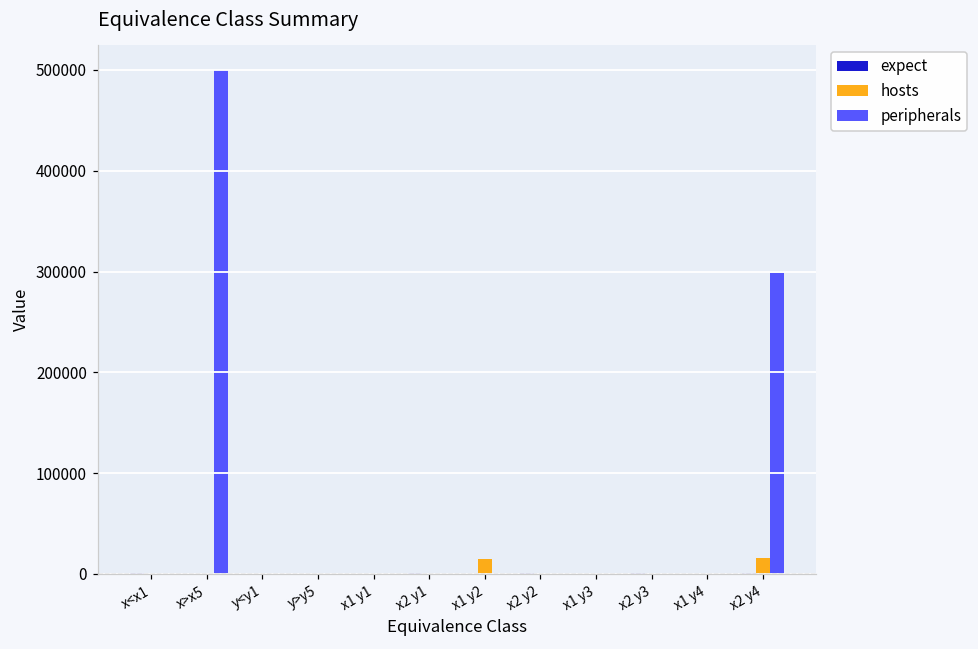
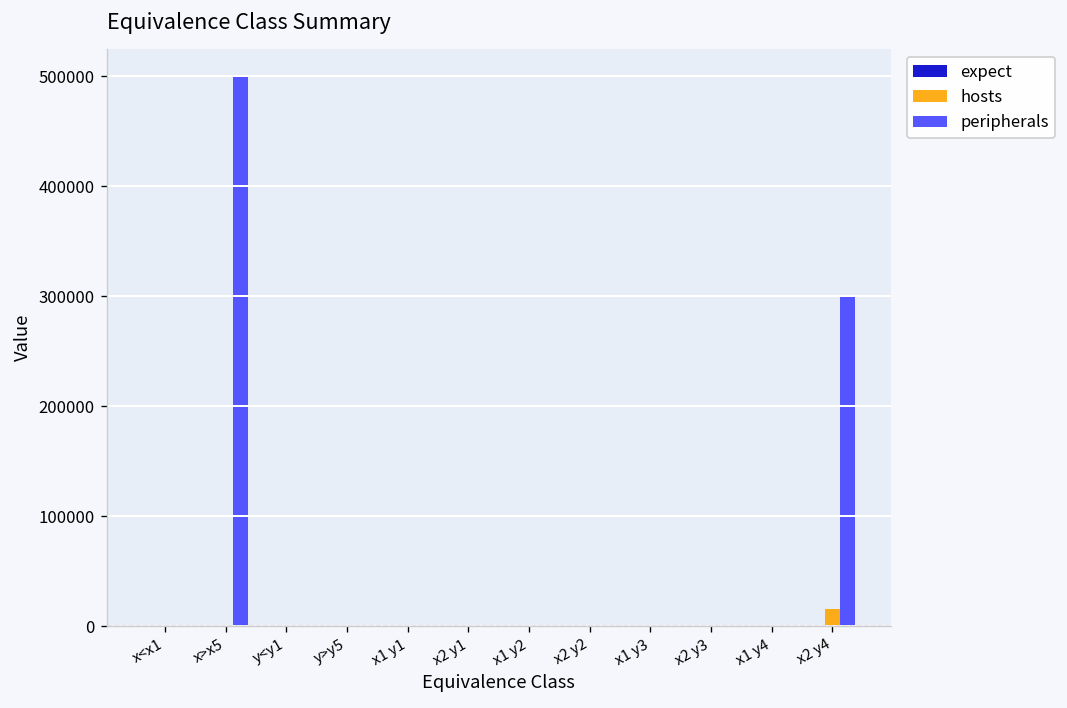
  {
    "hosts": {
-     "x1 y2": 10000,
+     "x1 y2": 0,
      "x2 y4": 20000
    },
    "peripherals": {
      "x>x5": 500000,
      "x2 y4": 300000
    }
  }
